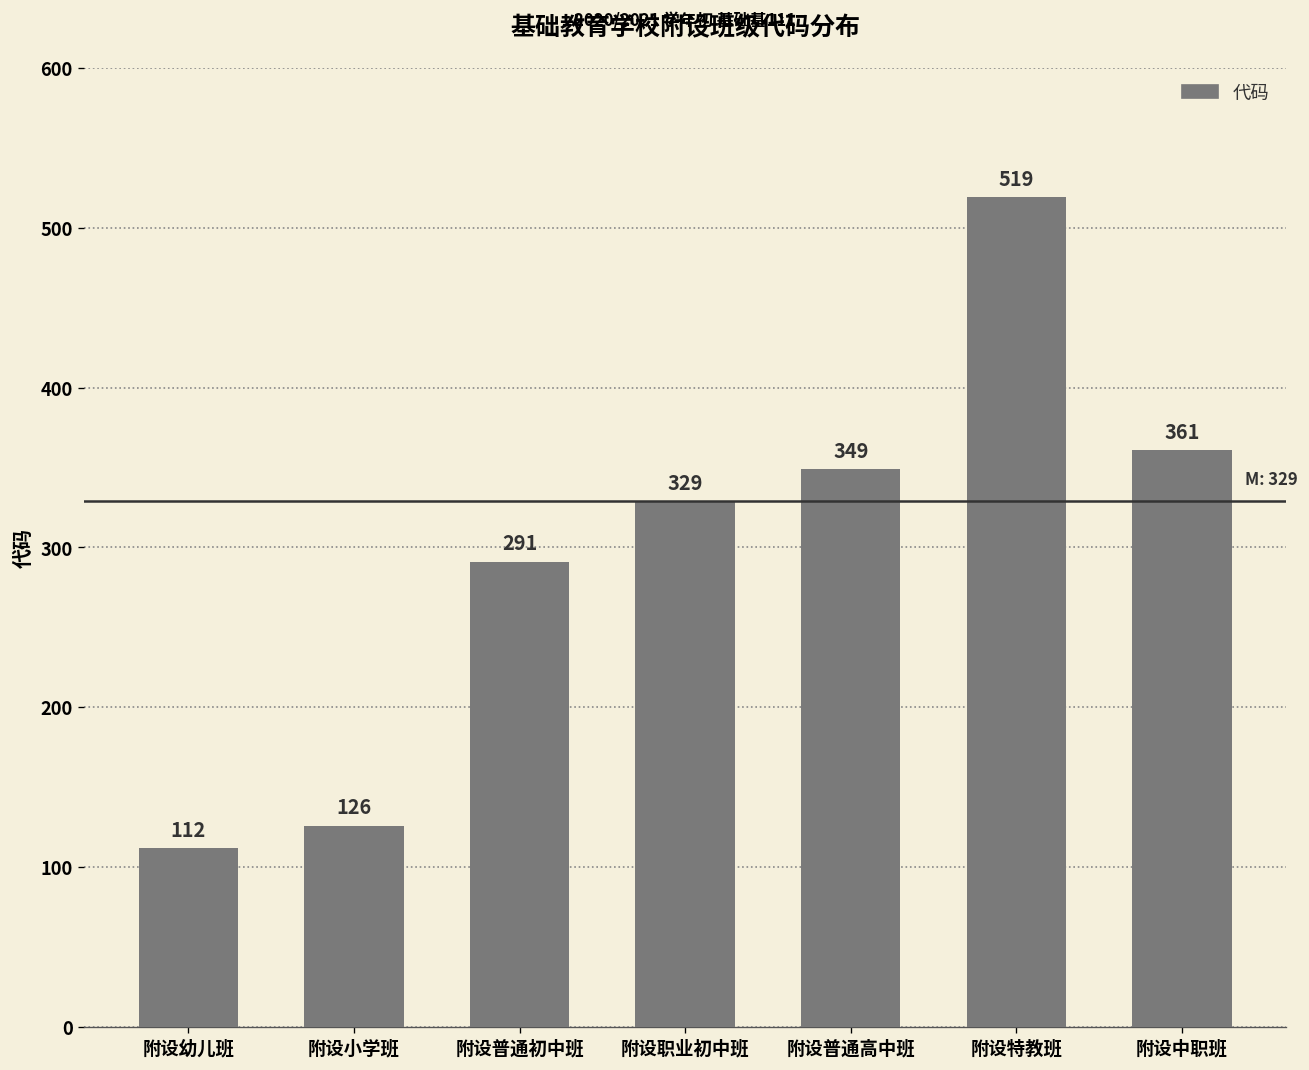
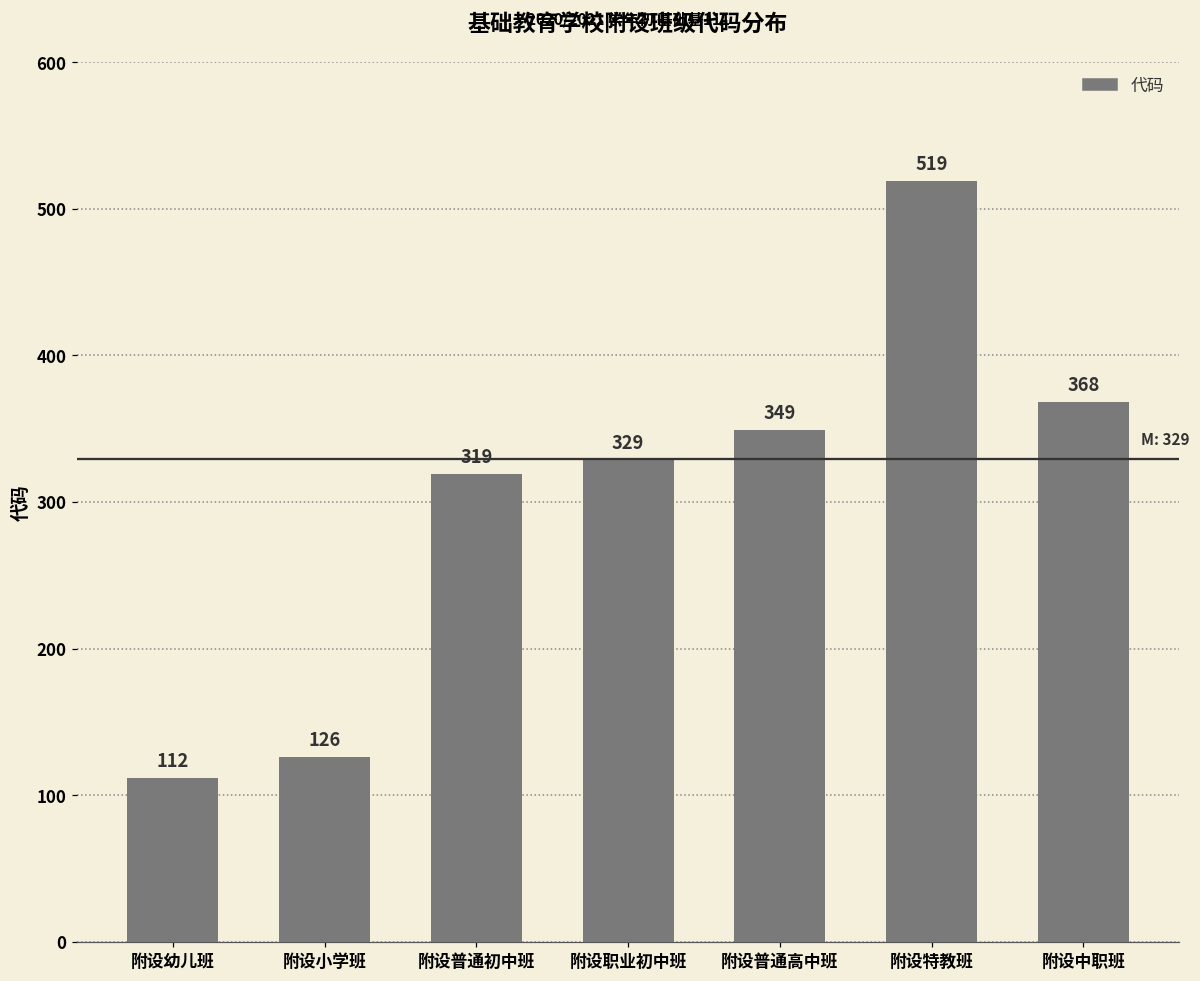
  {
    "附设幼儿班": 112,
    "附设小学班": 126,
-   "附设普通初中班": 291,
+   "附设普通初中班": 319,
    "附设职业初中班": 329,
    "附设普通高中班": 349,
    "附设特教班": 519,
-   "附设中职班": 361
+   "附设中职班": 368
  }
